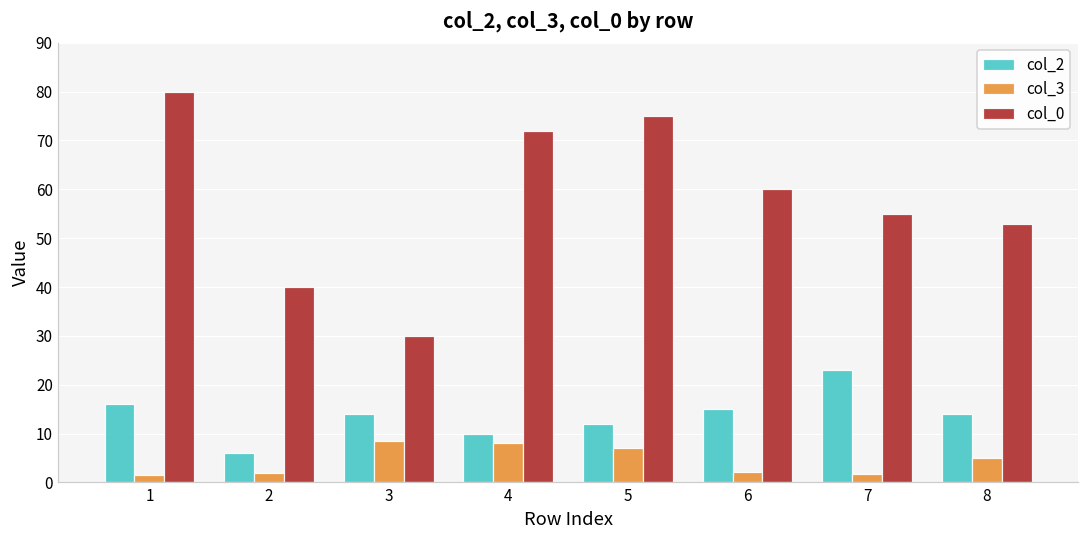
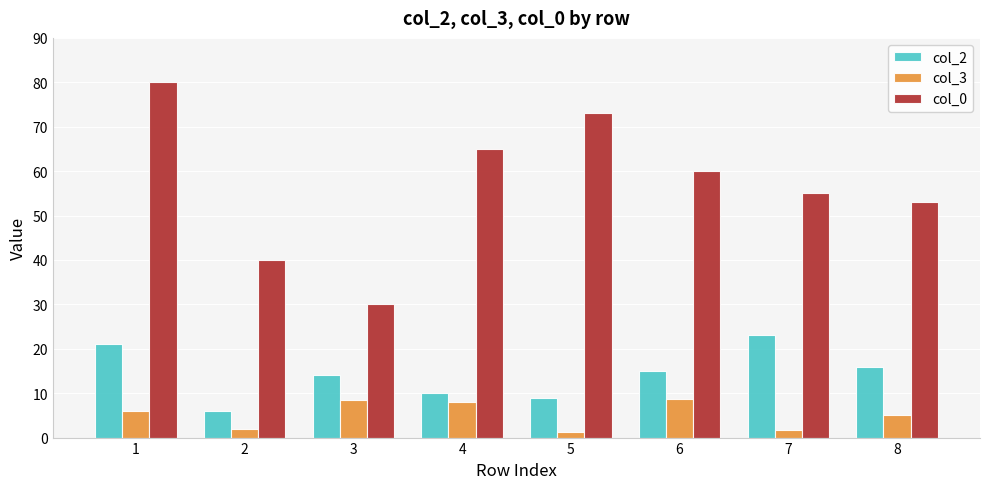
  {
    "col_2": {
-     "1": 16,
+     "1": 21,
      "2": 6,
      "3": 14,
      "4": 10,
-     "5": 12,
+     "5": 9,
      "6": 15,
      "7": 23,
-     "8": 14
+     "8": 16
    },
    "col_3": {
-     "1": 2,
+     "1": 6,
      "2": 2,
      "3": 8,
      "4": 8,
-     "5": 7,
-     "6": 2,
+     "5": 1,
+     "6": 9,
      "7": 2,
      "8": 5
    },
    "col_0": {
      "1": 80,
      "2": 40,
      "3": 30,
-     "4": 72,
-     "5": 75,
+     "4": 65,
+     "5": 73,
      "6": 60,
      "7": 55,
      "8": 53
    }
  }
